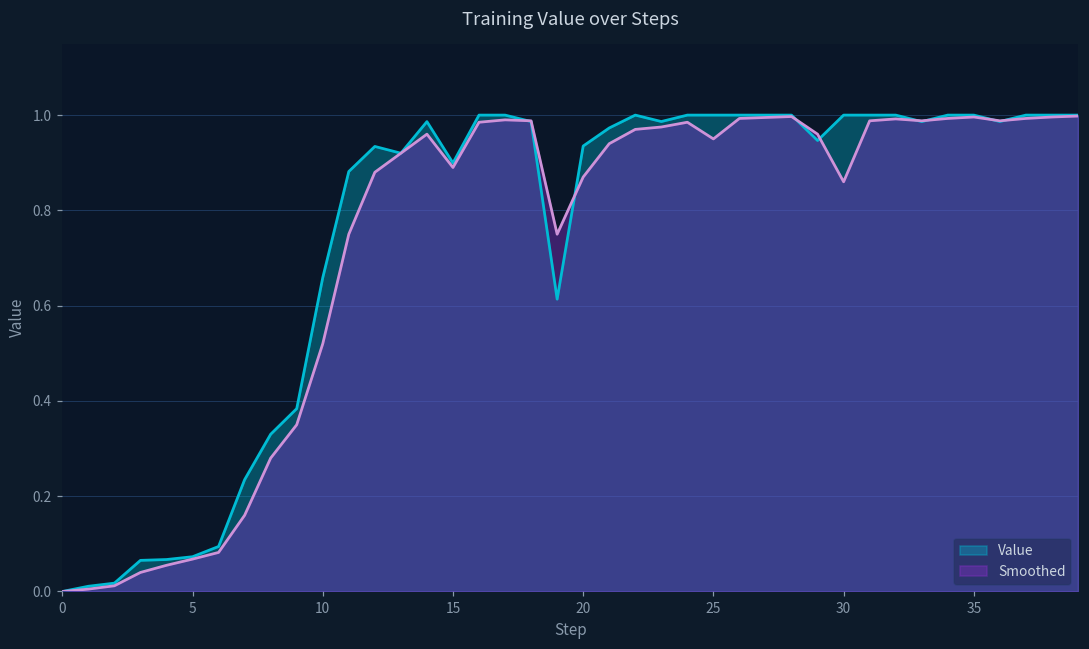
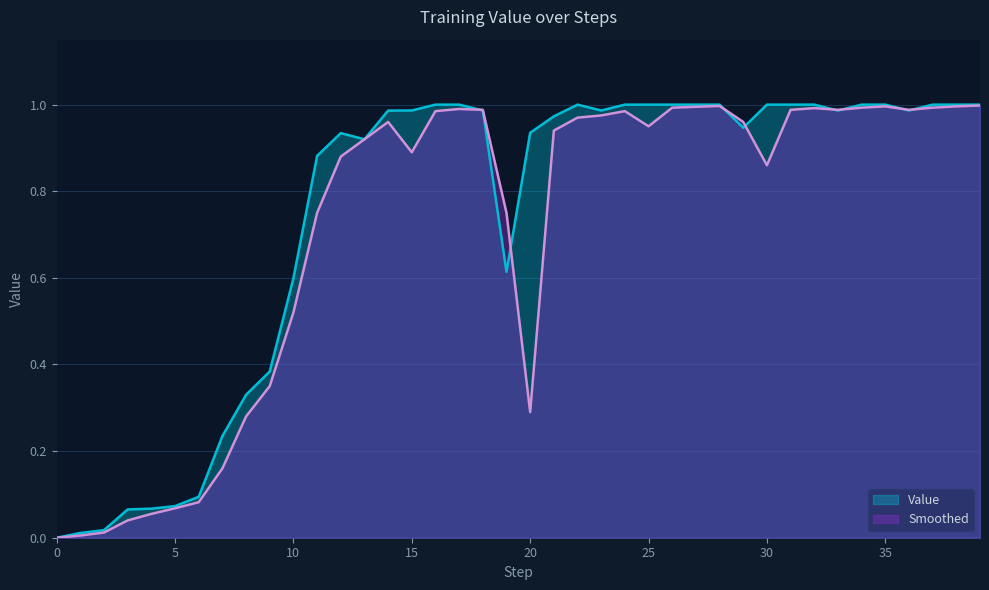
  {
    "Value": {
-     "10": 0.66,
-     "15": 0.90,
+     "10": 0.60,
+     "15": 0.99,
      "20": 0.94,
      "25": 1.00,
      "30": 1.00
    },
    "Smoothed": {
      "10": 0.52,
      "15": 0.89,
-     "20": 0.87,
+     "20": 0.29,
      "25": 0.95,
      "30": 0.86
    }
  }
